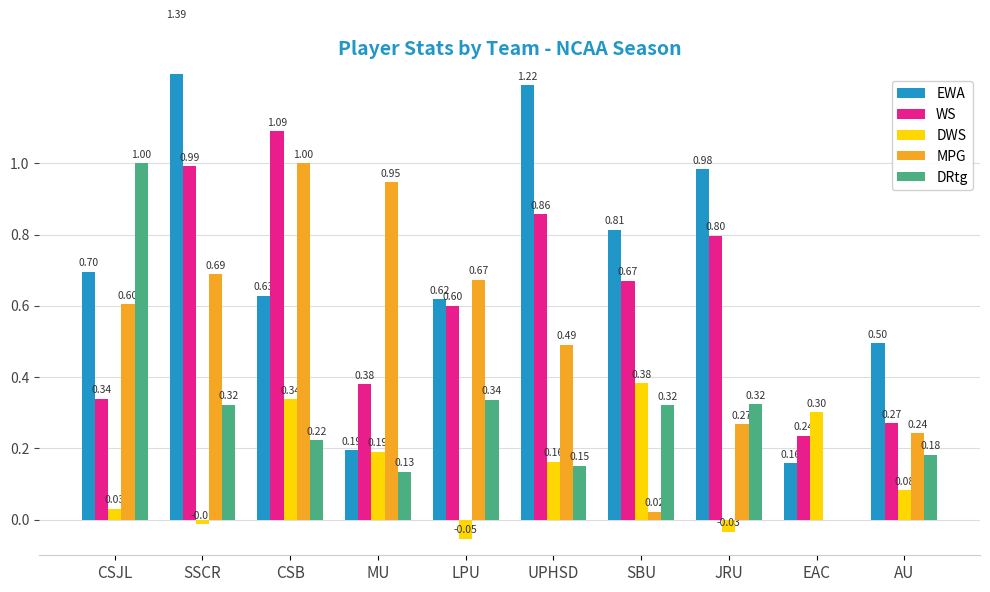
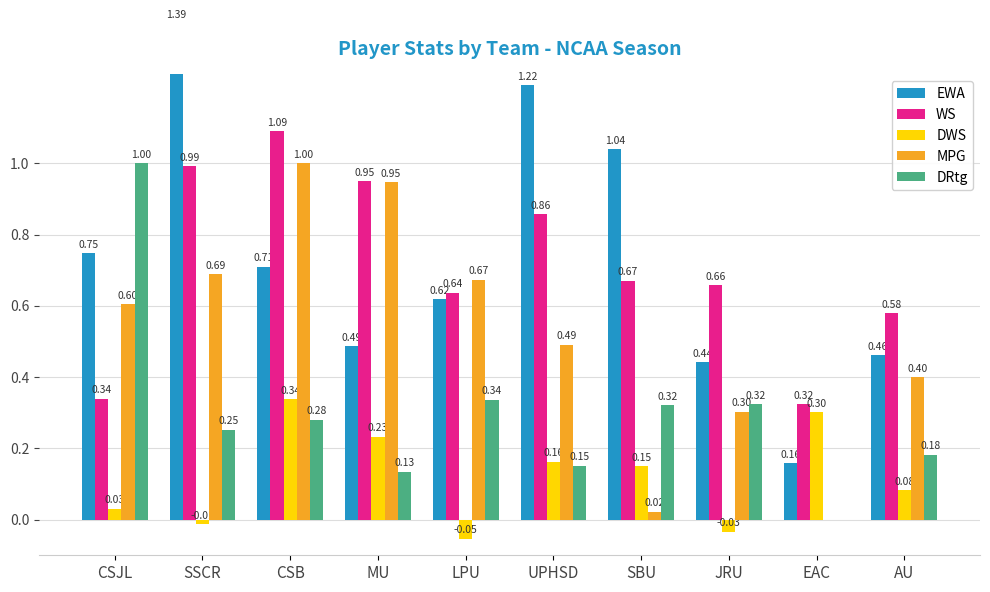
  {
    "EWA": {
-     "CSJL": 0.70,
-     "CSB": 0.63,
-     "MU": 0.19,
+     "CSJL": 0.75,
+     "CSB": 0.71,
+     "MU": 0.49,
      "LPU": 0.62,
      "UPHSD": 1.22,
-     "SBU": 0.81,
-     "JRU": 0.98,
+     "SBU": 1.04,
+     "JRU": 0.44,
      "EAC": 0.16,
-     "AU": 0.50
+     "AU": 0.46
    },
    "WS": {
      "CSJL": 0.34,
      "SSCR": 0.99,
      "CSB": 1.09,
-     "MU": 0.38,
-     "LPU": 0.60,
+     "MU": 0.95,
+     "LPU": 0.64,
      "UPHSD": 0.86,
      "SBU": 0.67,
-     "JRU": 0.80,
-     "EAC": 0.24,
-     "AU": 0.27
+     "JRU": 0.66,
+     "EAC": 0.32,
+     "AU": 0.58
    },
    "DWS": {
      "CSJL": 0.03,
      "SSCR": -0.01,
      "CSB": 0.34,
-     "MU": 0.19,
+     "MU": 0.23,
      "LPU": -0.05,
      "UPHSD": 0.16,
-     "SBU": 0.38,
+     "SBU": 0.15,
      "JRU": -0.03,
      "EAC": 0.30,
      "AU": 0.08
    },
    "MPG": {
      "CSJL": 0.60,
      "SSCR": 0.69,
      "CSB": 1.00,
      "MU": 0.95,
      "LPU": 0.67,
      "UPHSD": 0.49,
      "SBU": 0.02,
-     "JRU": 0.27,
-     "AU": 0.24
+     "JRU": 0.30,
+     "AU": 0.40
    },
    "DRtg": {
      "CSJL": 1.00,
-     "SSCR": 0.32,
-     "CSB": 0.22,
+     "SSCR": 0.25,
+     "CSB": 0.28,
      "MU": 0.13,
      "LPU": 0.34,
      "UPHSD": 0.15,
      "SBU": 0.32,
      "JRU": 0.32,
      "AU": 0.18
    }
  }
